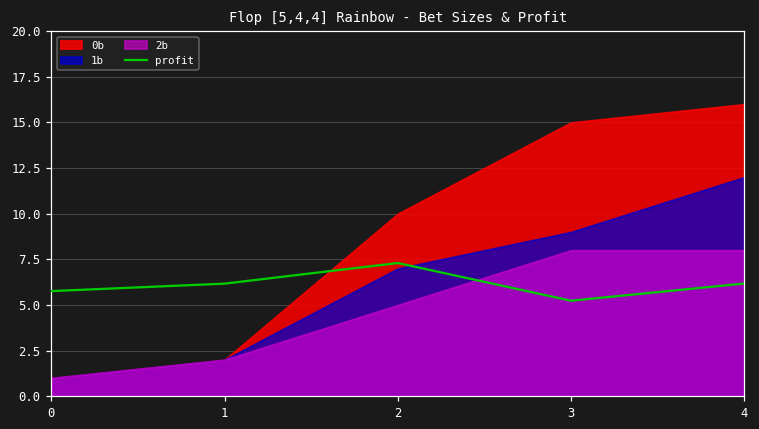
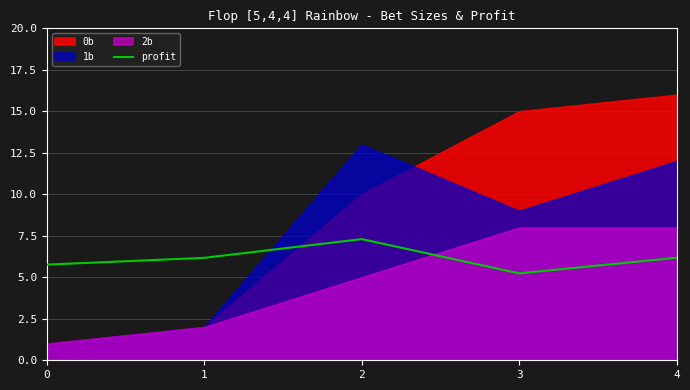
  {
    "profit": {
      "0": 5.8,
      "1": 6.2,
      "2": 7.3,
      "3": 5.2,
      "4": 6.2
    },
    "0b": {
      "2": 10,
      "3": 15,
      "4": 16
    },
    "1b": {
-     "2": 7,
+     "2": 13,
      "3": 9,
      "4": 12
    },
    "2b": {
      "2": 5,
      "3": 8,
      "4": 8
    }
  }
